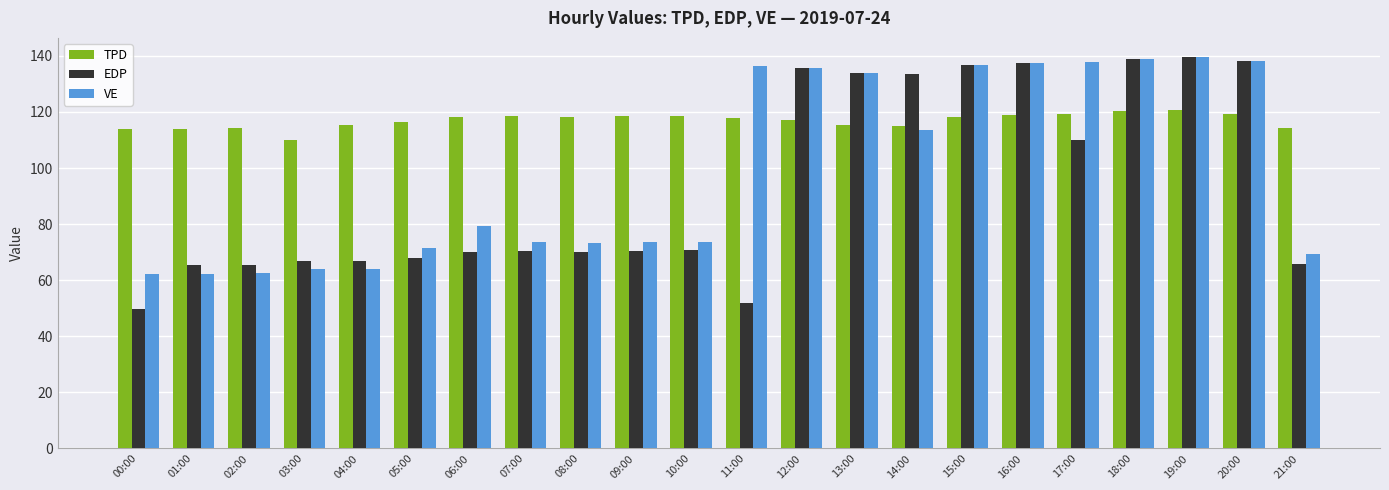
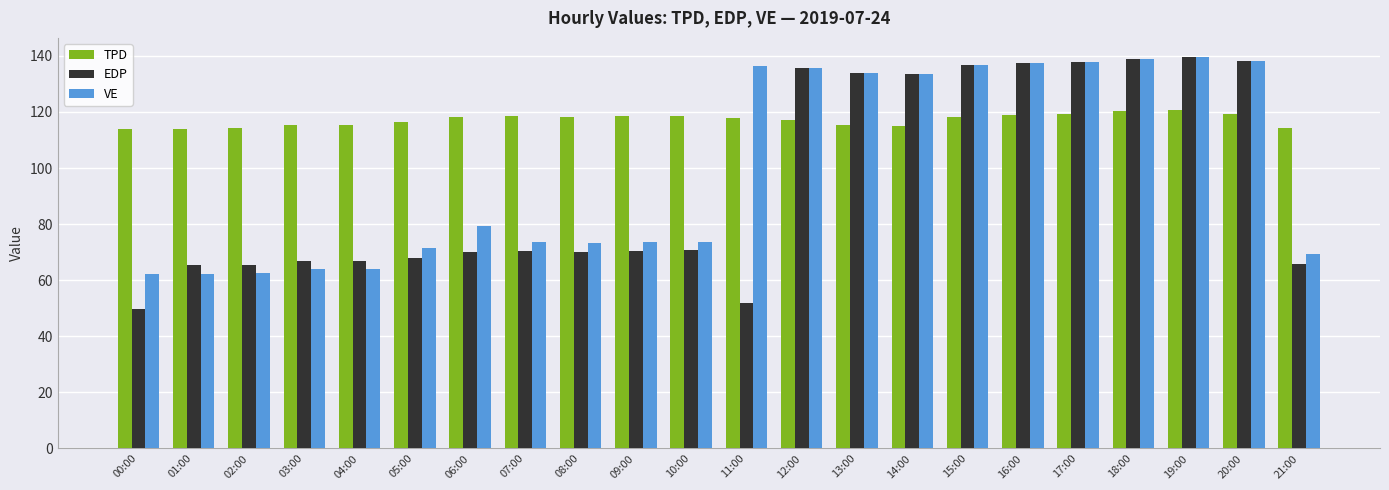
  {
    "TPD": {
      "00:00": 114,
      "01:00": 114,
      "02:00": 114,
-     "03:00": 110,
+     "03:00": 115,
      "04:00": 115,
      "05:00": 117,
      "06:00": 118,
      "07:00": 118,
      "08:00": 118,
      "09:00": 119,
      "10:00": 119,
      "11:00": 118,
      "12:00": 117,
      "13:00": 115,
      "14:00": 115,
      "15:00": 118,
      "16:00": 119,
      "17:00": 119,
      "18:00": 120,
      "19:00": 121,
      "20:00": 119,
      "21:00": 114
    },
    "EDP": {
      "00:00": 50,
      "01:00": 65,
      "02:00": 66,
      "03:00": 67,
      "04:00": 67,
      "05:00": 68,
      "06:00": 70,
      "07:00": 70,
      "08:00": 70,
      "09:00": 71,
      "10:00": 71,
      "11:00": 52,
      "12:00": 136,
      "13:00": 134,
      "14:00": 134,
      "15:00": 137,
      "16:00": 137,
-     "17:00": 110,
+     "17:00": 138,
      "18:00": 139,
      "19:00": 139,
      "20:00": 138,
      "21:00": 66
    },
    "VE": {
      "00:00": 62,
      "01:00": 62,
      "02:00": 63,
      "03:00": 64,
      "04:00": 64,
      "05:00": 71,
      "06:00": 79,
      "07:00": 74,
      "08:00": 73,
      "09:00": 74,
      "10:00": 74,
      "11:00": 136,
      "12:00": 136,
      "13:00": 134,
-     "14:00": 113,
+     "14:00": 134,
      "15:00": 137,
      "16:00": 137,
      "17:00": 138,
      "18:00": 139,
      "19:00": 139,
      "20:00": 138,
      "21:00": 69
    }
  }
